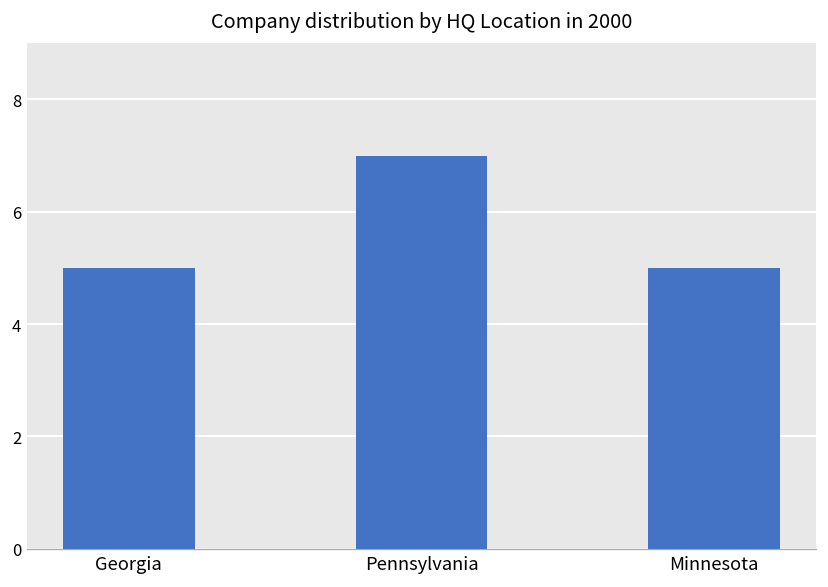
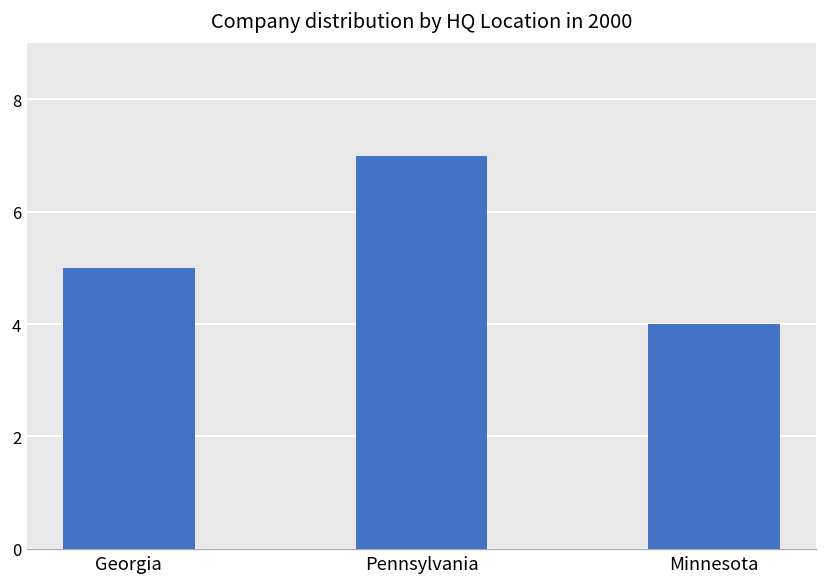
  {
    "Georgia": 5,
    "Pennsylvania": 7,
-   "Minnesota": 5
+   "Minnesota": 4
  }
